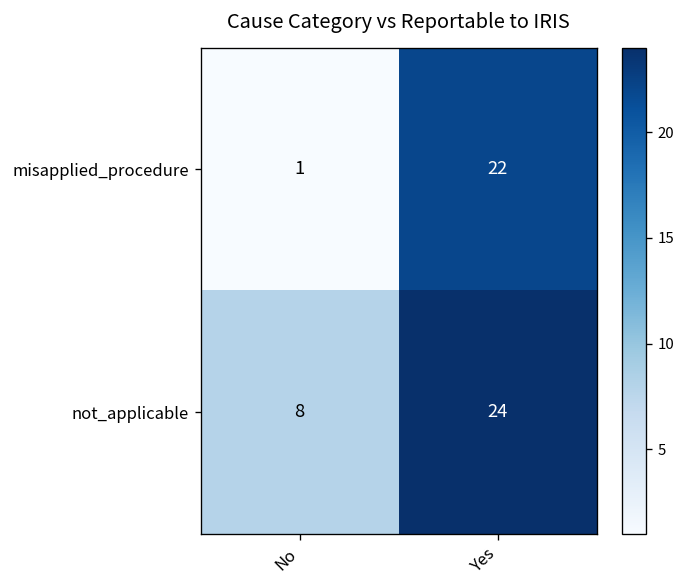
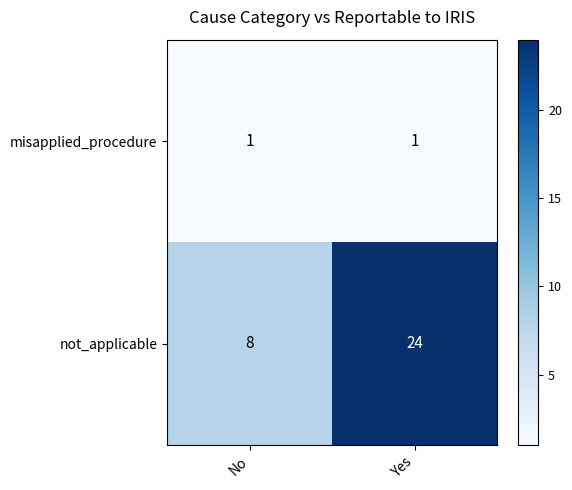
  {
    "misapplied_procedure": {
      "No": 1,
-     "Yes": 22
+     "Yes": 1
    },
    "not_applicable": {
      "No": 8,
      "Yes": 24
    }
  }
